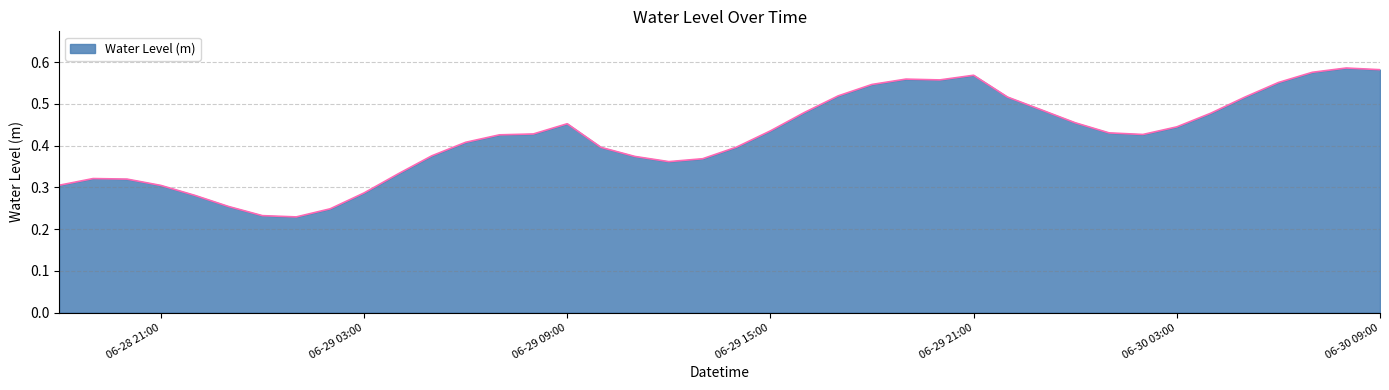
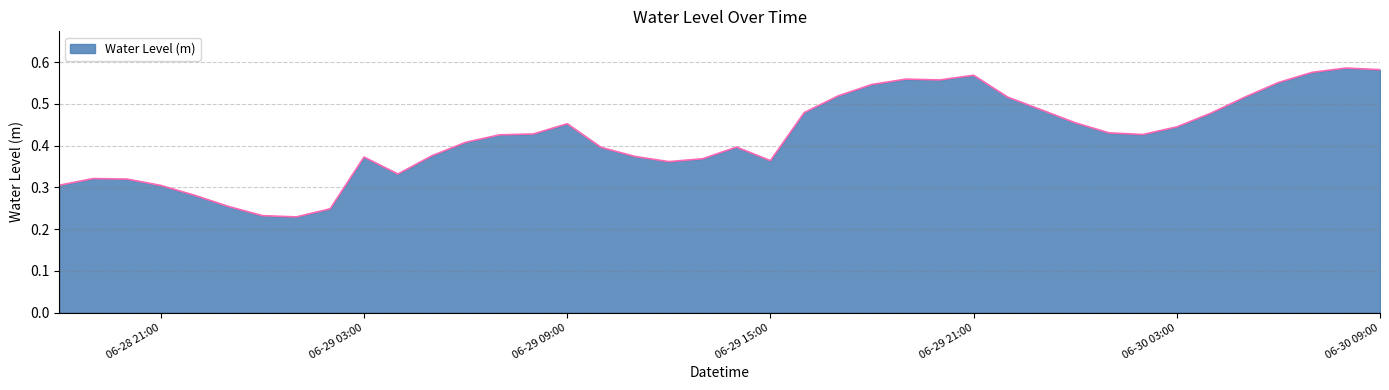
  {
    "06-28 21:00": 0.30,
-   "06-29 03:00": 0.29,
+   "06-29 03:00": 0.37,
    "06-29 09:00": 0.45,
-   "06-29 15:00": 0.44,
+   "06-29 15:00": 0.36,
    "06-29 21:00": 0.57,
    "06-30 03:00": 0.44,
    "06-30 09:00": 0.58
  }
